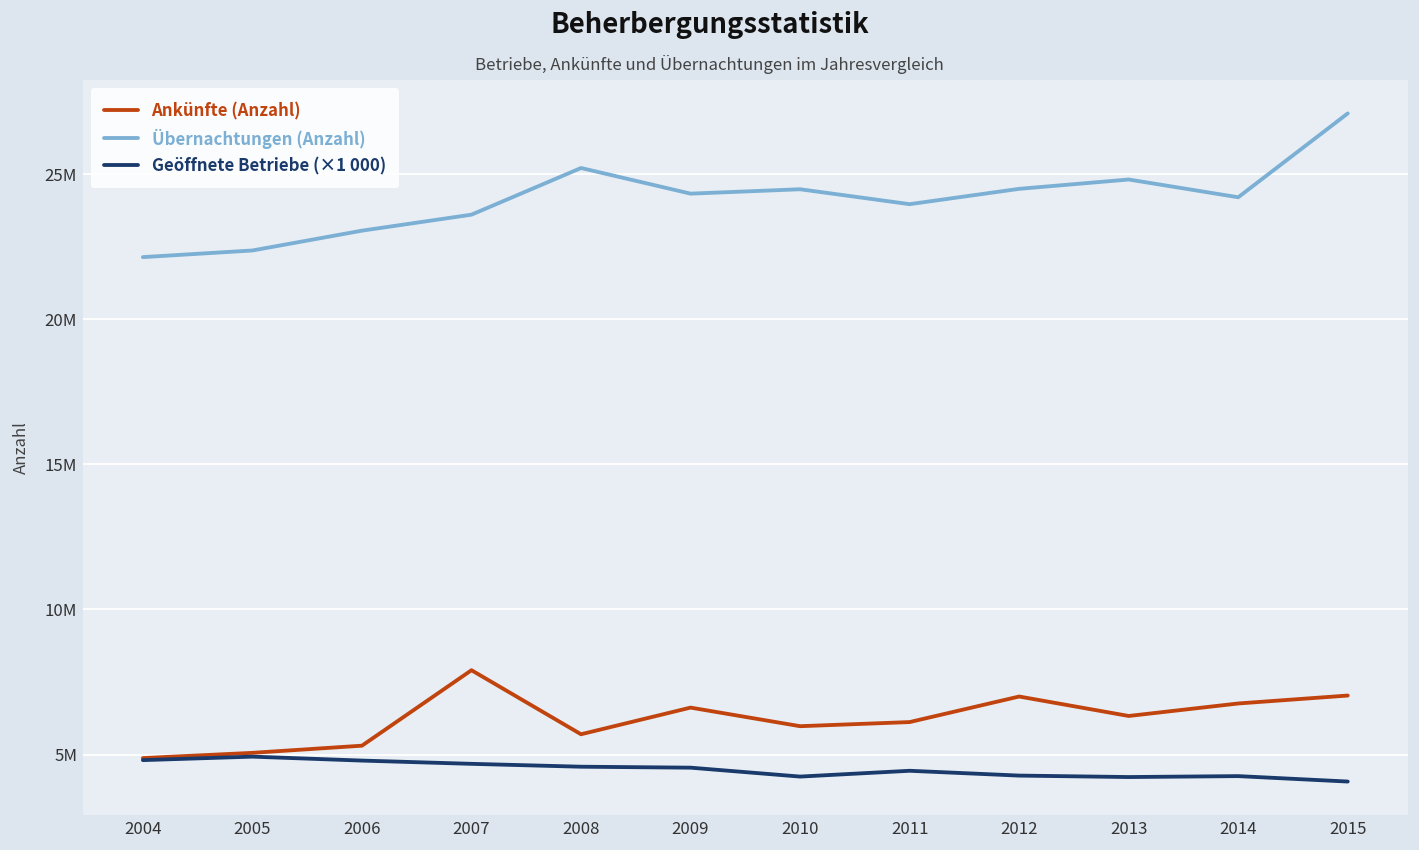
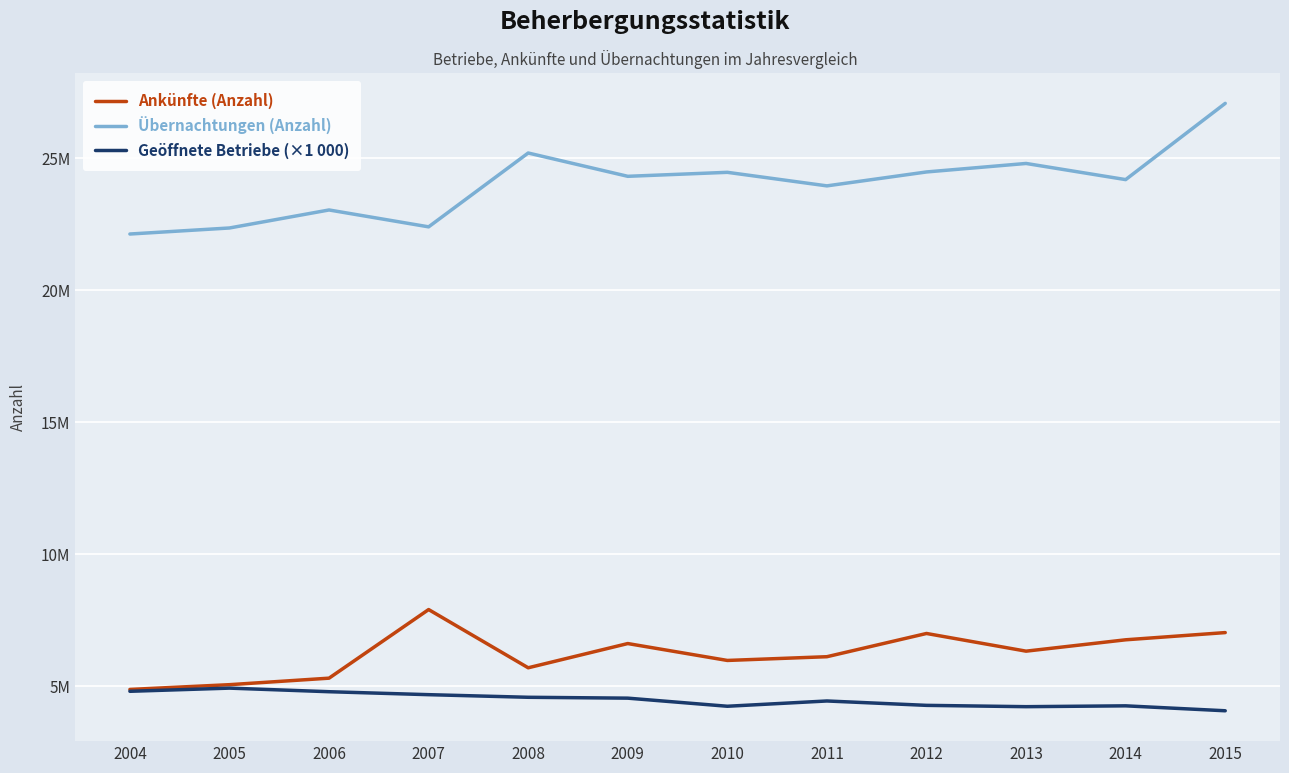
  {
    "Ankünfte (Anzahl)": {
      "2005": 5100000,
      "2006": 5300000,
      "2007": 7900000,
      "2008": 5700000,
      "2009": 6600000,
      "2010": 6000000,
      "2011": 6100000,
      "2012": 7000000,
      "2013": 6300000,
      "2014": 6800000,
      "2015": 7000000
    },
    "Übernachtungen (Anzahl)": {
      "2004": 22100000,
      "2005": 22400000,
      "2006": 23000000,
-     "2007": 23600000,
+     "2007": 22400000,
      "2008": 25200000,
      "2009": 24300000,
      "2010": 24500000,
      "2011": 24000000,
      "2012": 24500000,
      "2013": 24800000,
      "2014": 24200000,
      "2015": 27100000
    },
    "Geöffnete Betriebe (×1 000)": {
      "2005": 4900000,
      "2006": 4800000,
      "2007": 4700000,
      "2008": 4600000,
      "2009": 4500000,
      "2010": 4200000,
      "2011": 4400000,
      "2012": 4300000,
      "2013": 4200000,
      "2014": 4300000,
      "2015": 4100000
    }
  }
